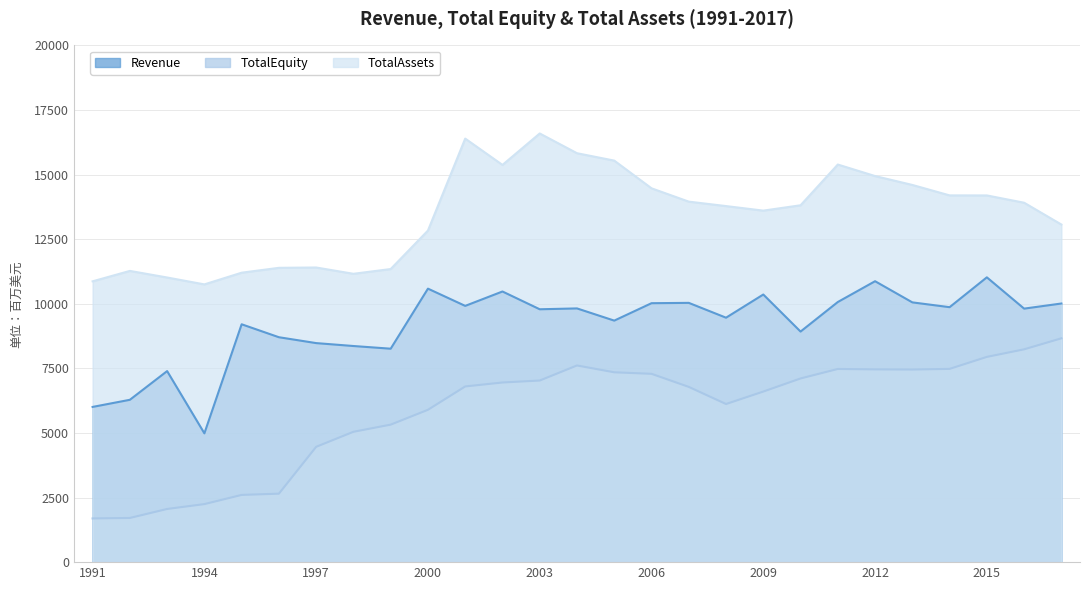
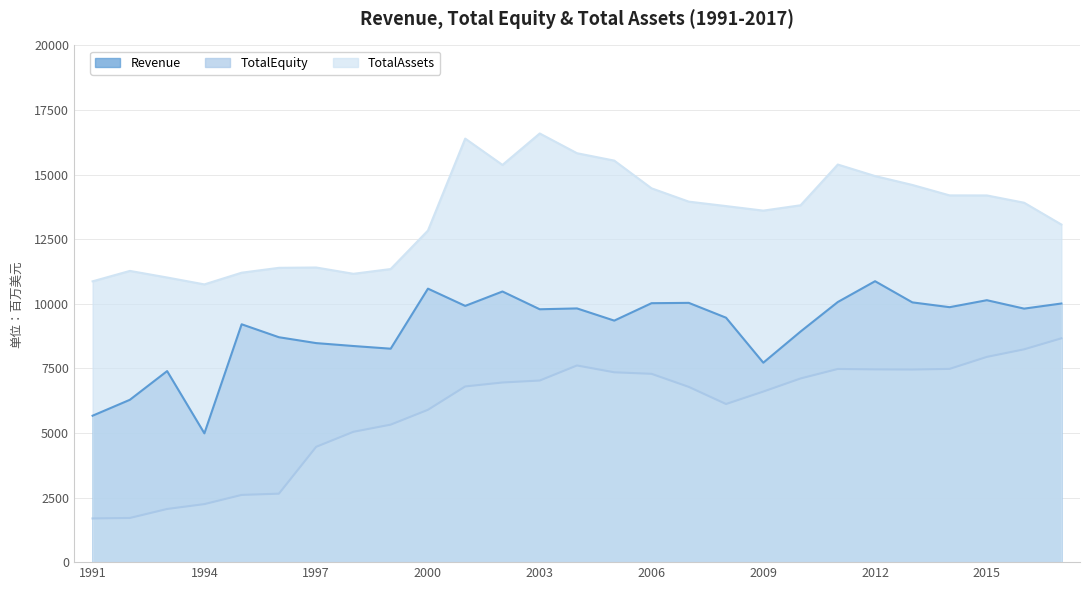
  {
    "Revenue": {
-     "1991": 6000,
+     "1991": 5700,
      "1994": 5000,
      "1997": 8500,
      "2000": 10600,
      "2003": 9800,
      "2006": 10000,
-     "2009": 10400,
+     "2009": 7700,
      "2012": 10900,
-     "2015": 11000
+     "2015": 10100
    }
  }
